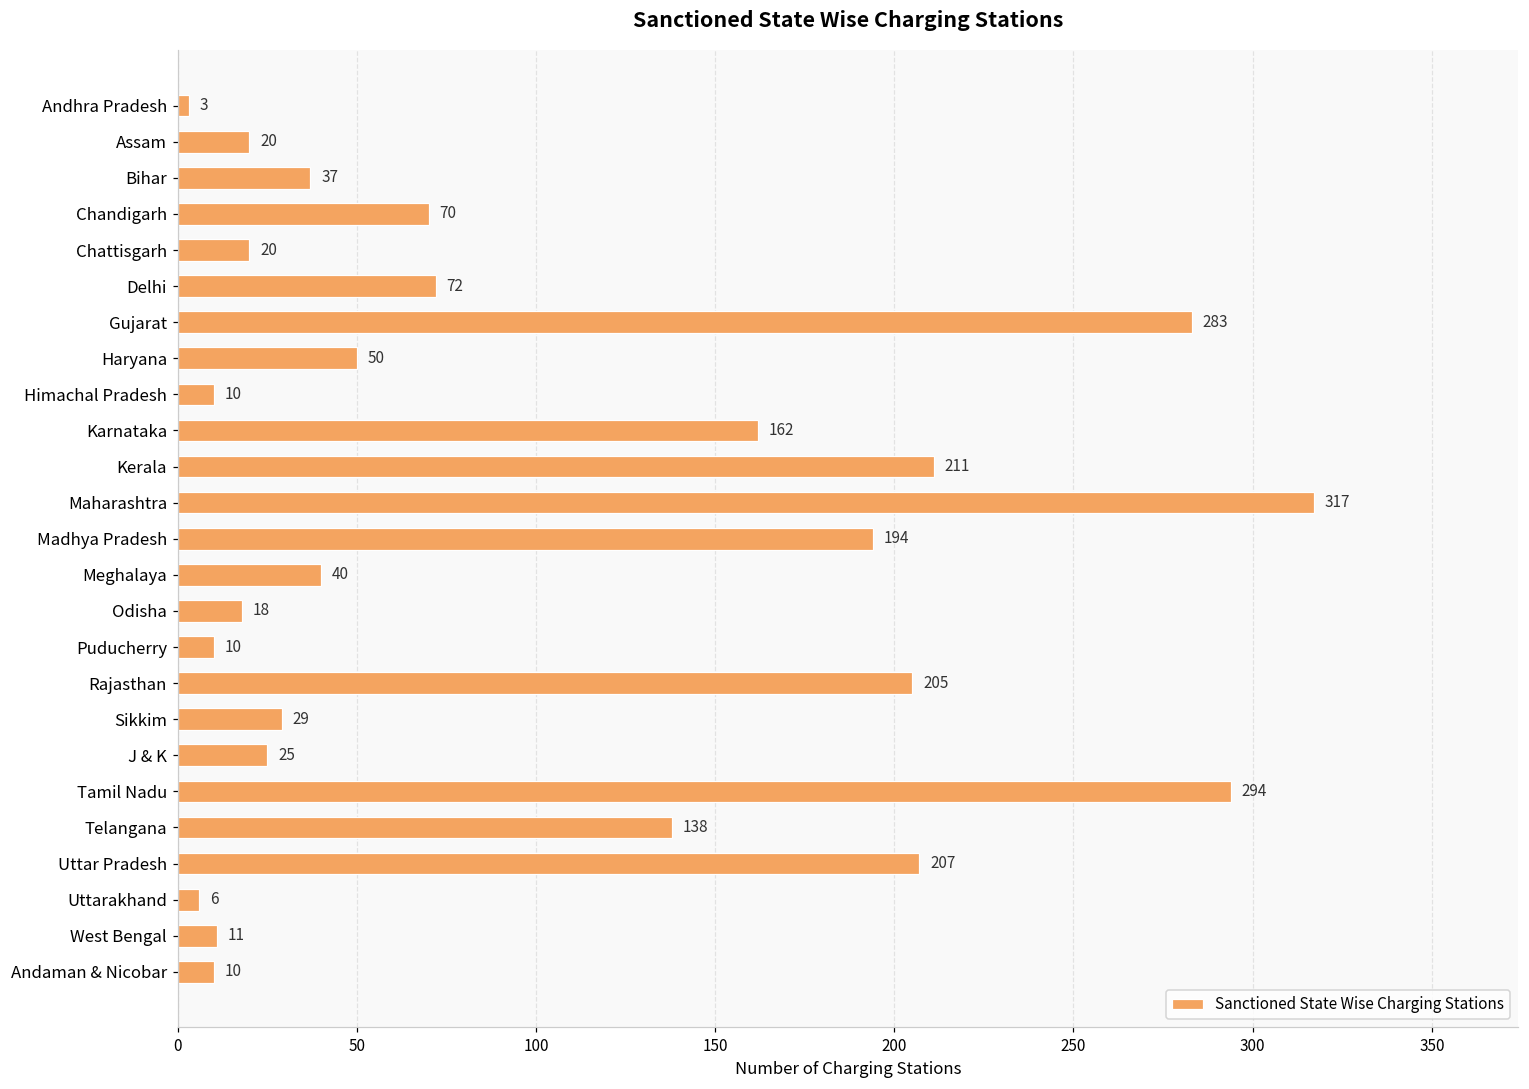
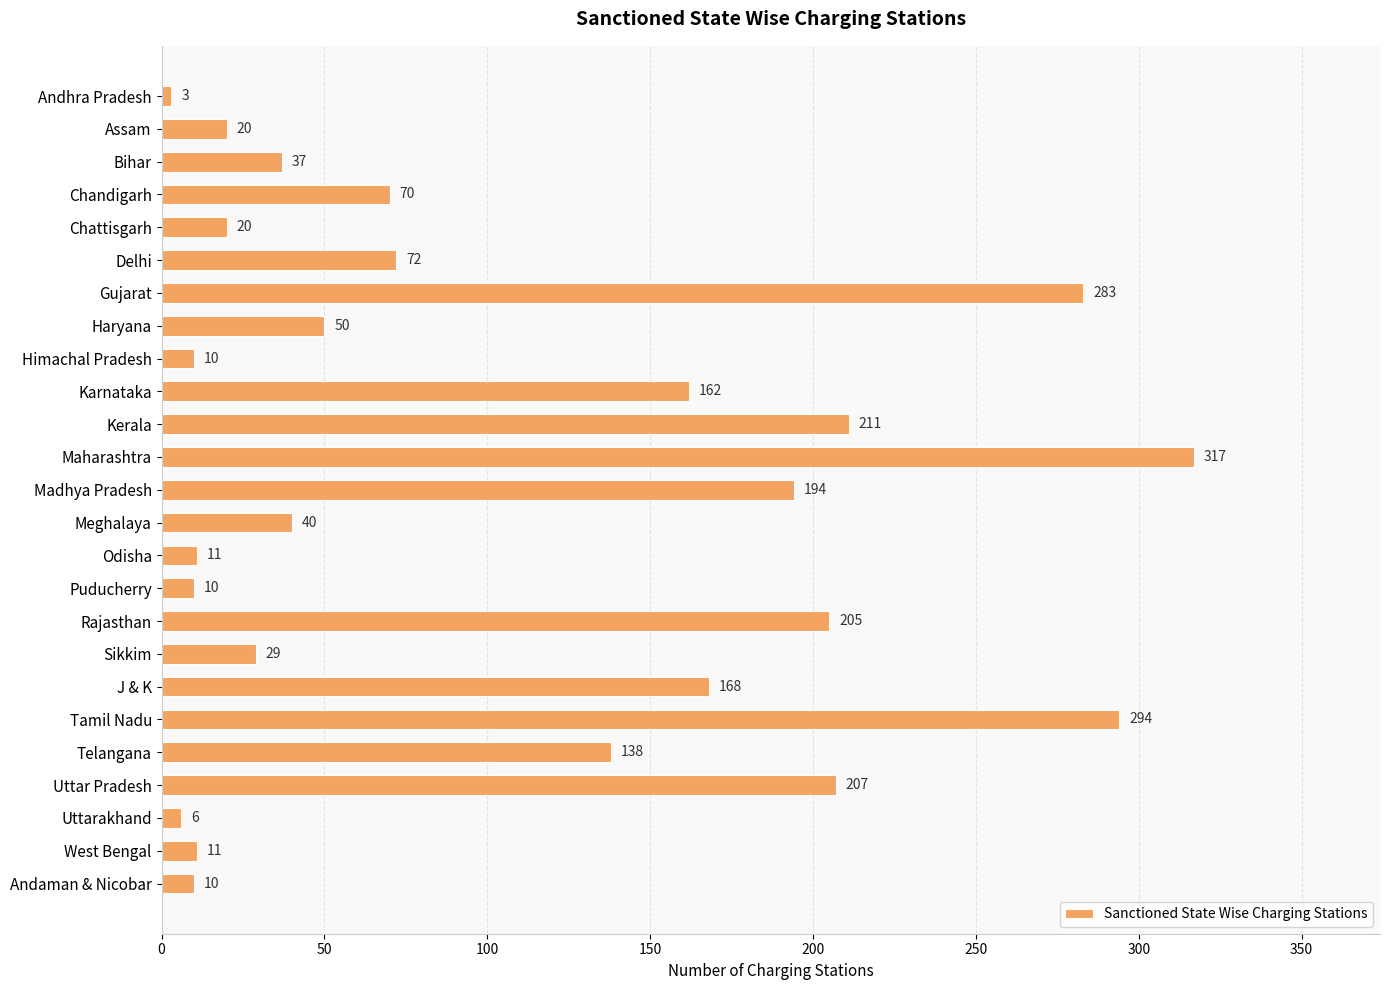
  {
    "Andhra Pradesh": 3,
    "Assam": 20,
    "Bihar": 37,
    "Chandigarh": 70,
    "Chattisgarh": 20,
    "Delhi": 72,
    "Gujarat": 283,
    "Haryana": 50,
    "Himachal Pradesh": 10,
    "Karnataka": 162,
    "Kerala": 211,
    "Maharashtra": 317,
    "Madhya Pradesh": 194,
    "Meghalaya": 40,
-   "Odisha": 18,
+   "Odisha": 11,
    "Puducherry": 10,
    "Rajasthan": 205,
    "Sikkim": 29,
-   "J & K": 25,
+   "J & K": 168,
    "Tamil Nadu": 294,
    "Telangana": 138,
    "Uttar Pradesh": 207,
    "Uttarakhand": 6,
    "West Bengal": 11,
    "Andaman & Nicobar": 10
  }
